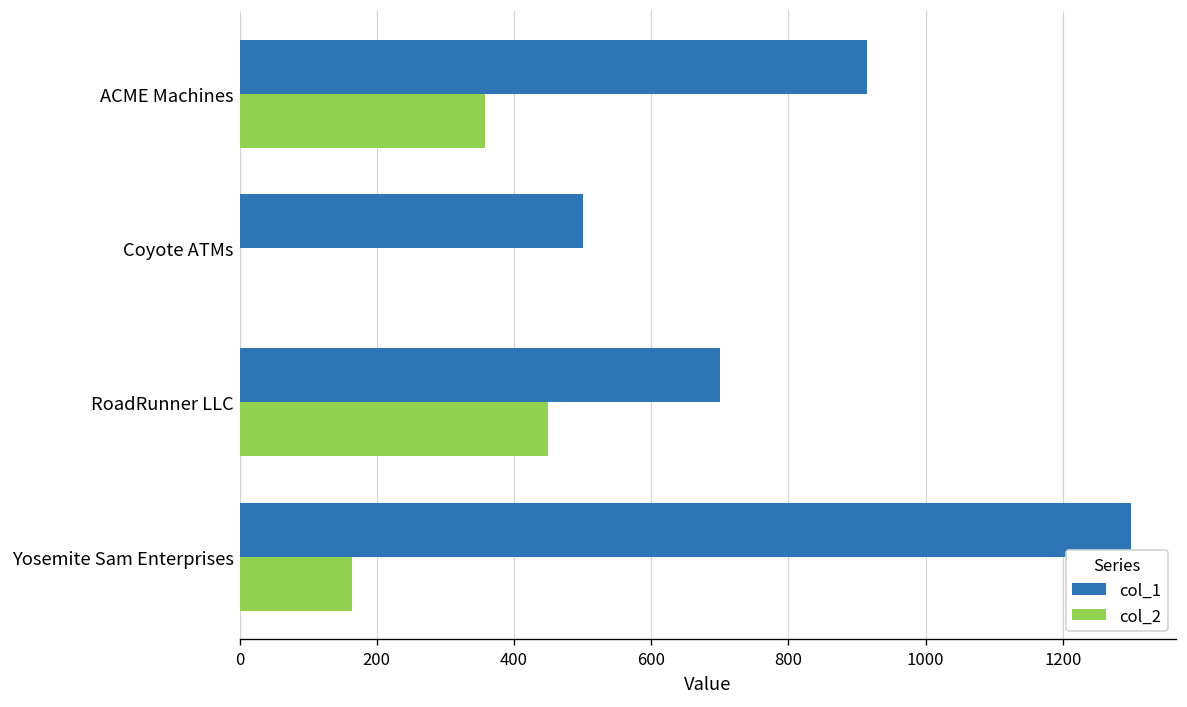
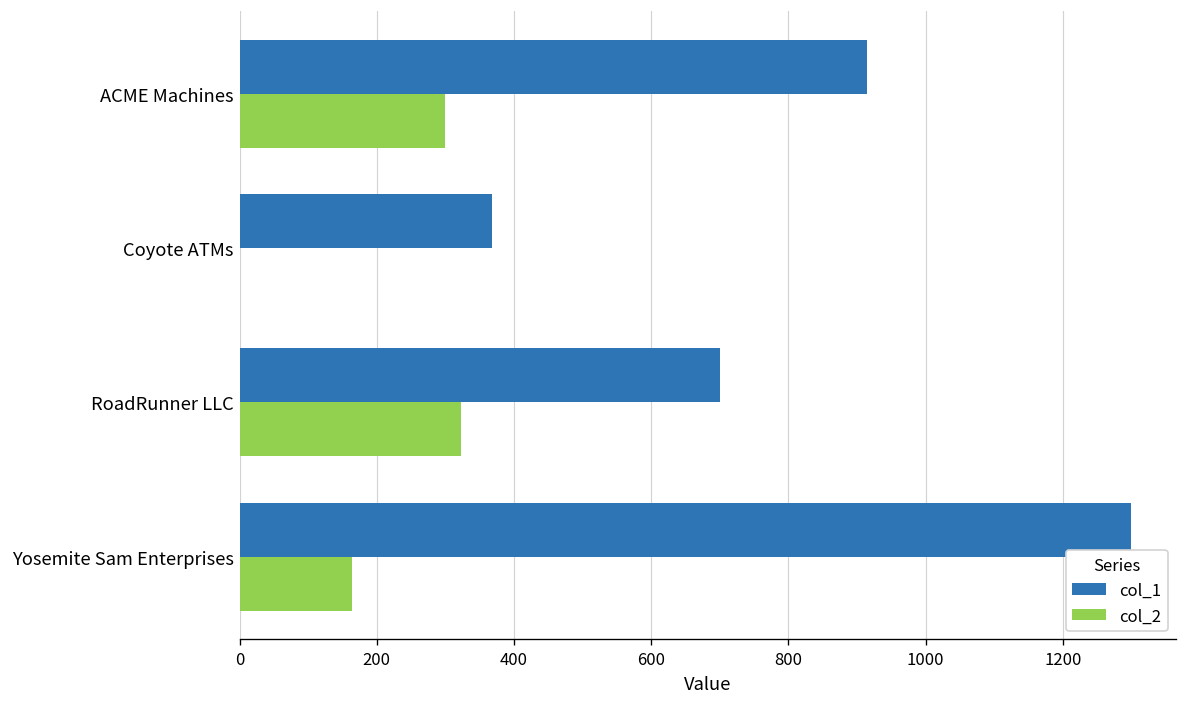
  {
    "col_1": {
      "ACME Machines": 910,
-     "Coyote ATMs": 500,
+     "Coyote ATMs": 370,
      "RoadRunner LLC": 700,
      "Yosemite Sam Enterprises": 1300
    },
    "col_2": {
-     "ACME Machines": 360,
+     "ACME Machines": 300,
      "Coyote ATMs": 0,
-     "RoadRunner LLC": 450,
+     "RoadRunner LLC": 320,
      "Yosemite Sam Enterprises": 160
    }
  }
